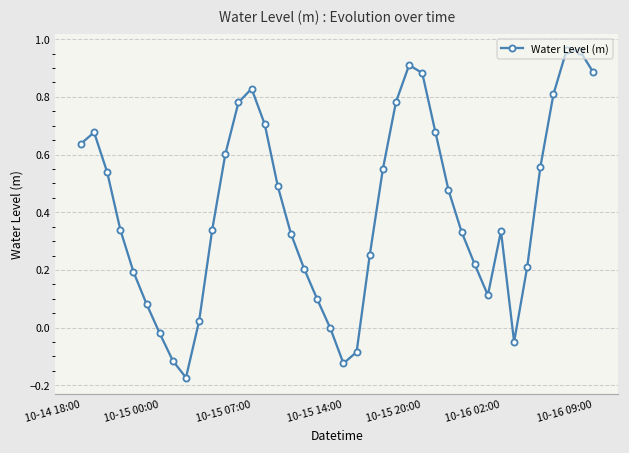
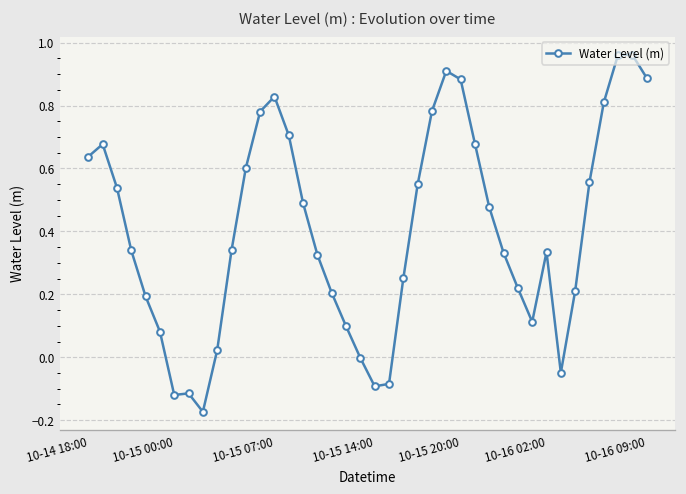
  {
    "10-14 18:00": 0.64,
-   "10-15 00:00": -0.02,
+   "10-15 00:00": -0.12,
    "10-15 07:00": 0.83,
-   "10-15 14:00": -0.12,
+   "10-15 14:00": -0.09,
    "10-15 20:00": 0.88,
    "10-16 02:00": 0.33,
    "10-16 09:00": 0.89
  }
